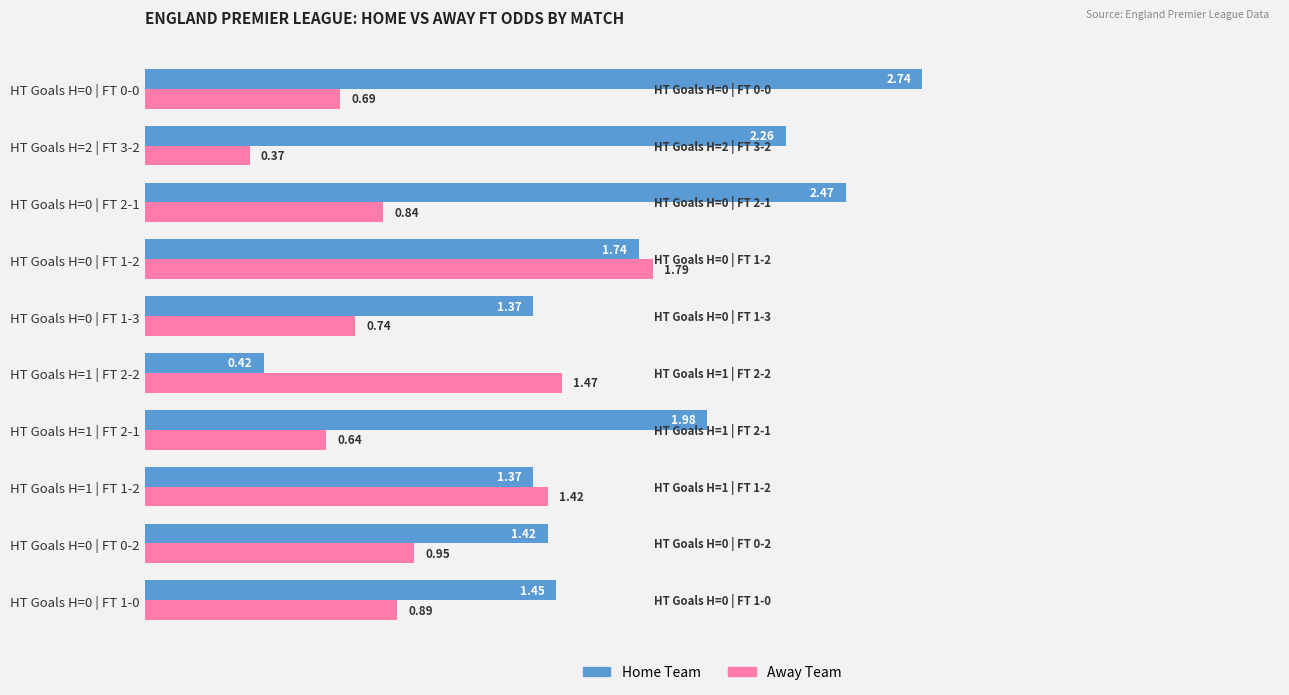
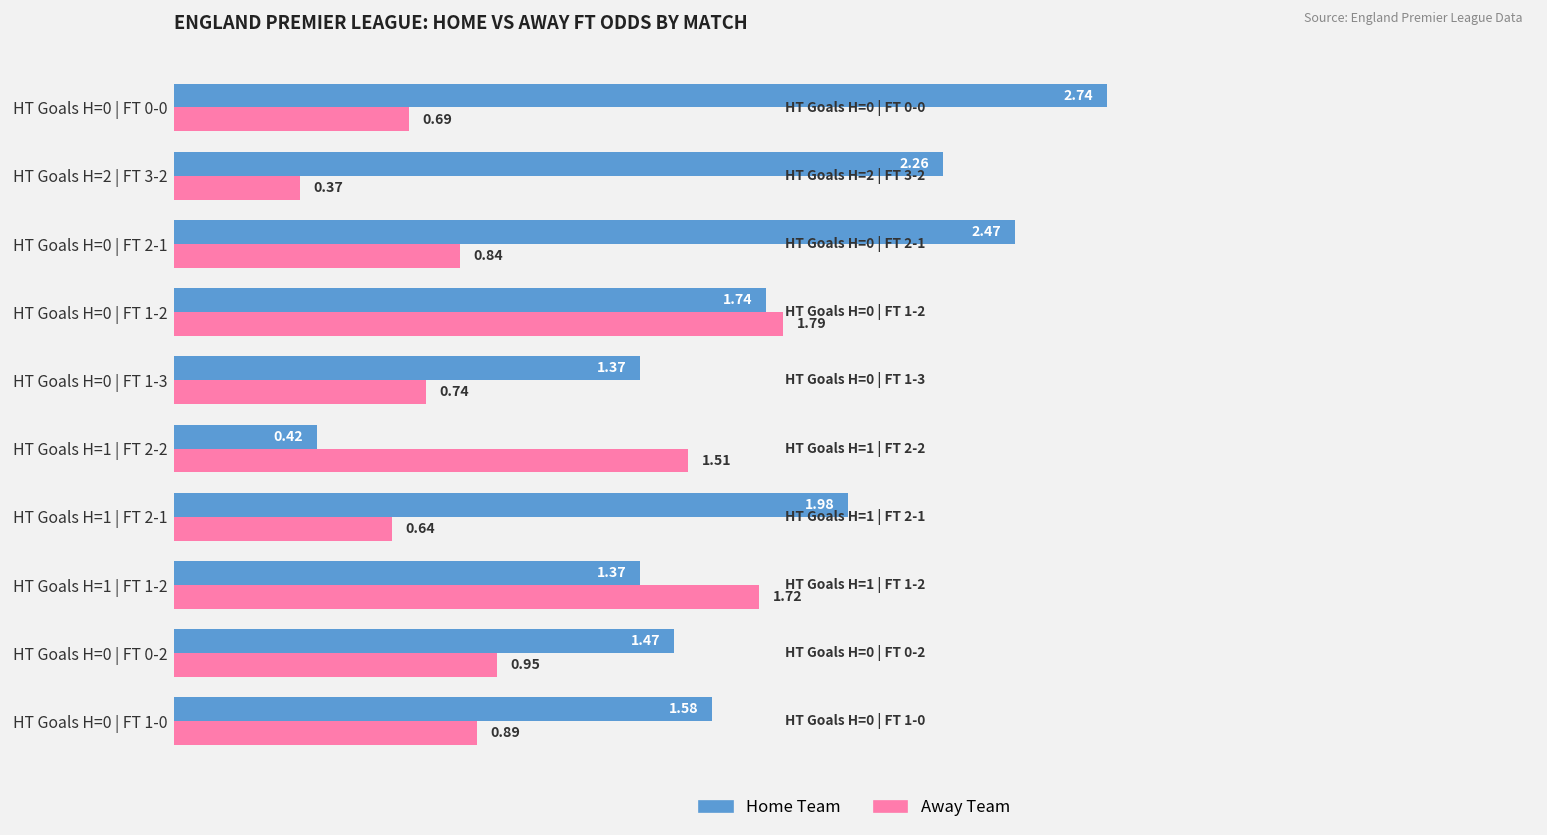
  {
    "Home Team": {
      "HT Goals H=0 | FT 0-0": 2.74,
      "HT Goals H=2 | FT 3-2": 2,
      "HT Goals H=0 | FT 2-1": 2.47,
      "HT Goals H=0 | FT 1-2": 1.74,
      "HT Goals H=0 | FT 1-3": 1.37,
      "HT Goals H=1 | FT 2-2": 0.42,
      "HT Goals H=1 | FT 2-1": 2,
      "HT Goals H=1 | FT 1-2": 1.37,
-     "HT Goals H=0 | FT 0-2": 1.42,
-     "HT Goals H=0 | FT 1-0": 1.45
+     "HT Goals H=0 | FT 0-2": 1.47,
+     "HT Goals H=0 | FT 1-0": 1.58
    },
    "Away Team": {
      "HT Goals H=0 | FT 0-0": 0.69,
      "HT Goals H=2 | FT 3-2": 0.37,
      "HT Goals H=0 | FT 2-1": 0.84,
      "HT Goals H=0 | FT 1-3": 0.74,
-     "HT Goals H=1 | FT 2-2": 1.47,
+     "HT Goals H=1 | FT 2-2": 1.51,
      "HT Goals H=1 | FT 2-1": 0.64,
-     "HT Goals H=1 | FT 1-2": 1.42,
+     "HT Goals H=1 | FT 1-2": 1.72,
      "HT Goals H=0 | FT 0-2": 0.95,
      "HT Goals H=0 | FT 1-0": 0.89
    }
  }
